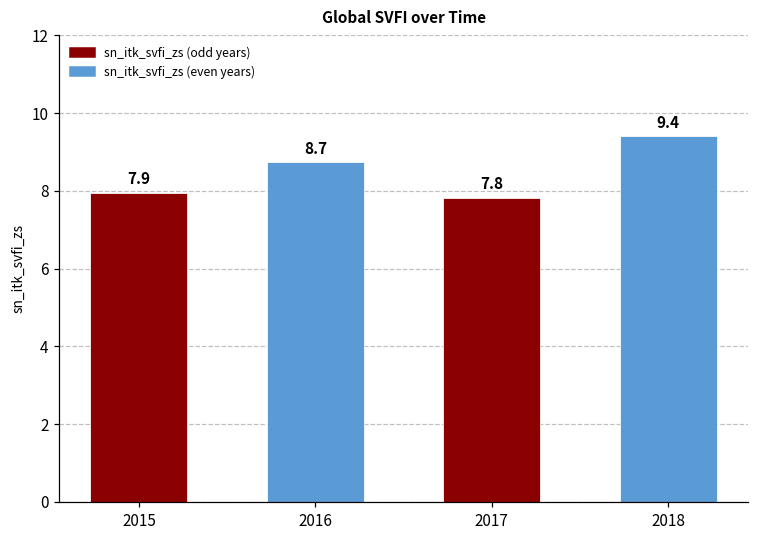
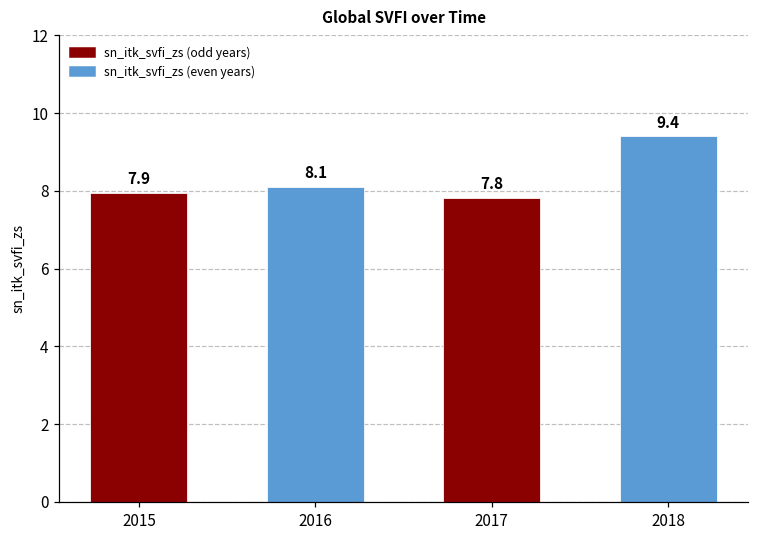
  {
    "2015": 7.9,
-   "2016": 8.7,
+   "2016": 8.1,
    "2017": 7.8,
    "2018": 9.4
  }
